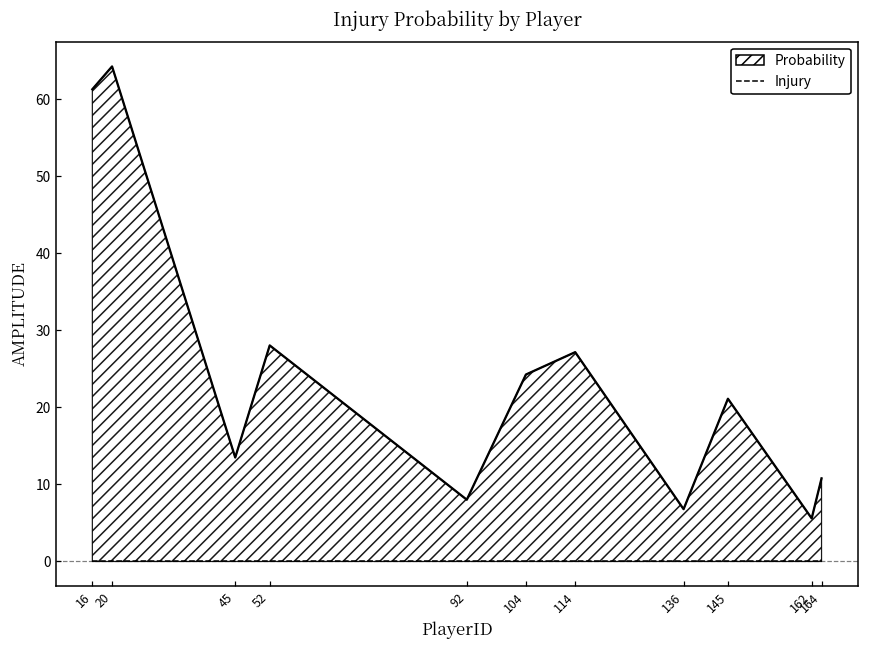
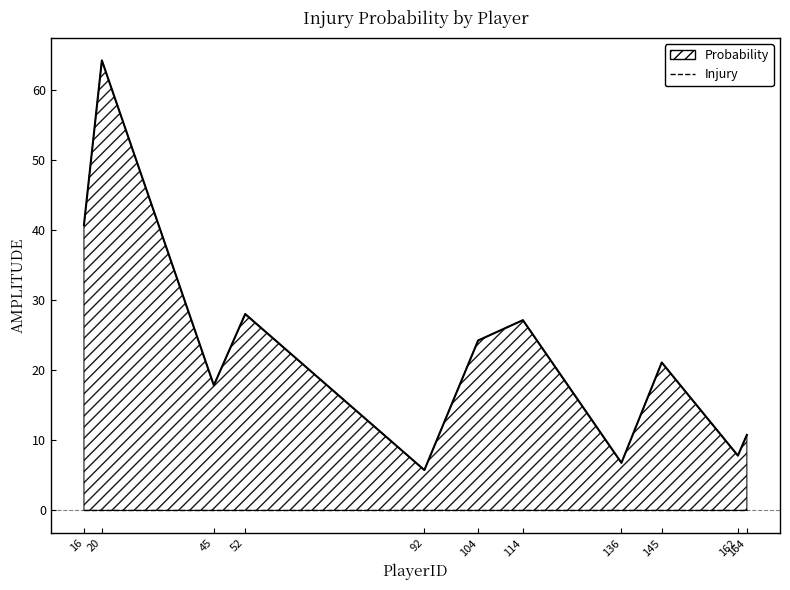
  {
    "Probability": {
-     "16": 61,
+     "16": 41,
      "20": 64,
-     "45": 13,
+     "45": 18,
      "52": 28,
-     "92": 8,
+     "92": 6,
      "104": 24,
      "114": 27,
      "136": 7,
      "145": 21,
-     "162": 6,
+     "162": 8,
      "164": 11
    },
    "Injury": {
      "16": 0,
      "20": 0,
      "45": 0,
      "52": 0,
      "92": 0,
      "104": 0,
      "114": 0,
      "136": 0,
      "145": 0,
      "162": 0,
      "164": 0
    }
  }
